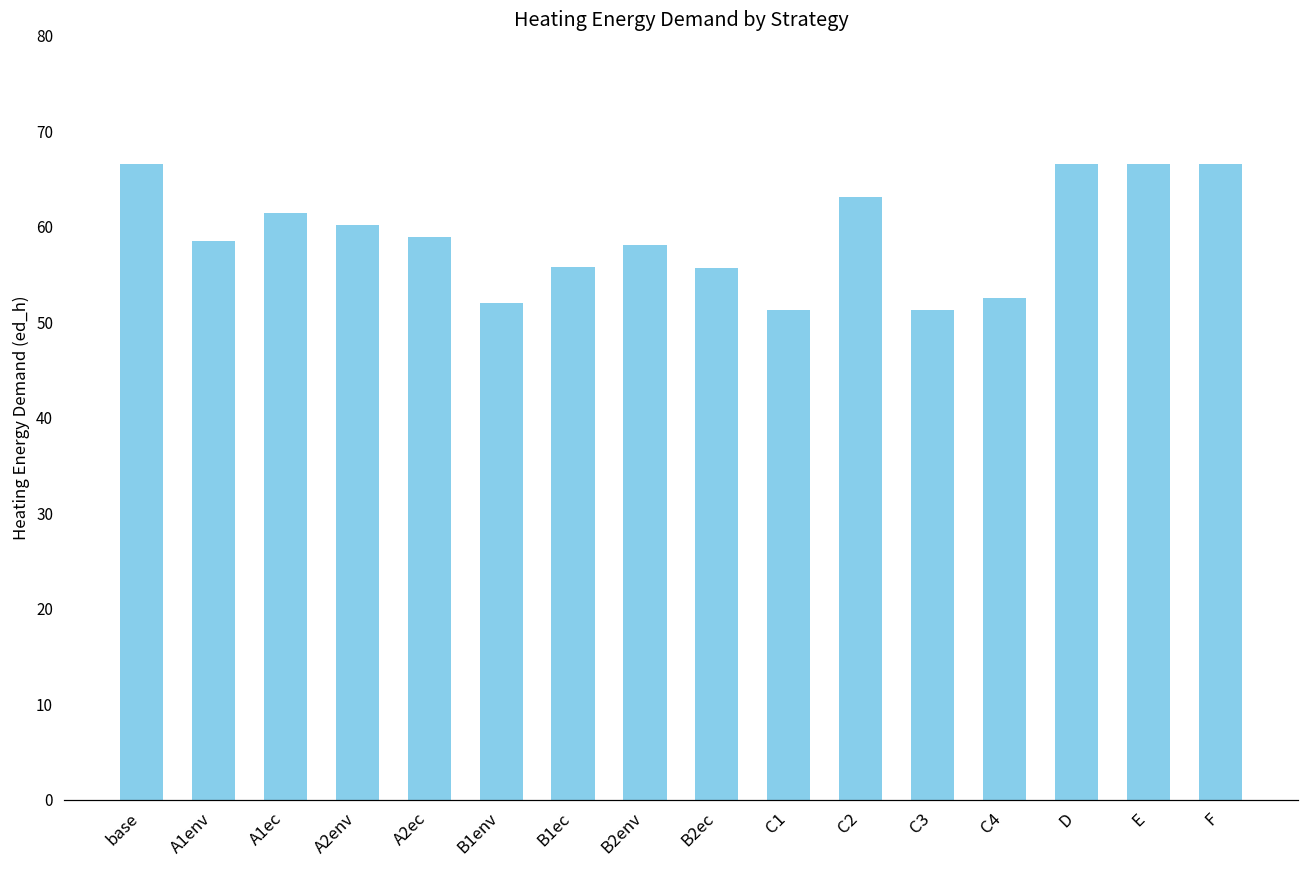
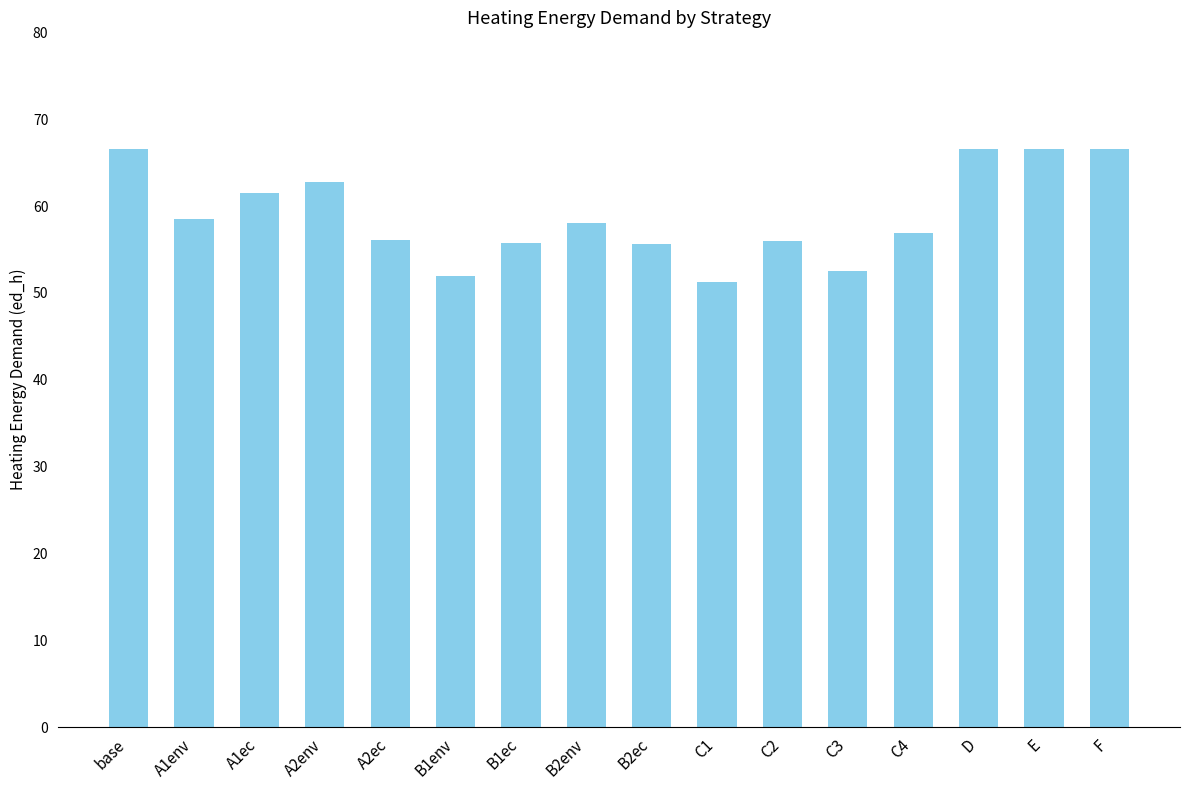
  {
    "base": 67,
    "A1env": 59,
    "A1ec": 61,
-   "A2env": 60,
-   "A2ec": 59,
+   "A2env": 63,
+   "A2ec": 56,
    "B1env": 52,
    "B1ec": 56,
    "B2env": 58,
    "B2ec": 56,
    "C1": 51,
-   "C2": 63,
-   "C3": 51,
-   "C4": 53,
+   "C2": 56,
+   "C3": 53,
+   "C4": 57,
    "D": 67,
    "E": 67,
    "F": 67
  }
